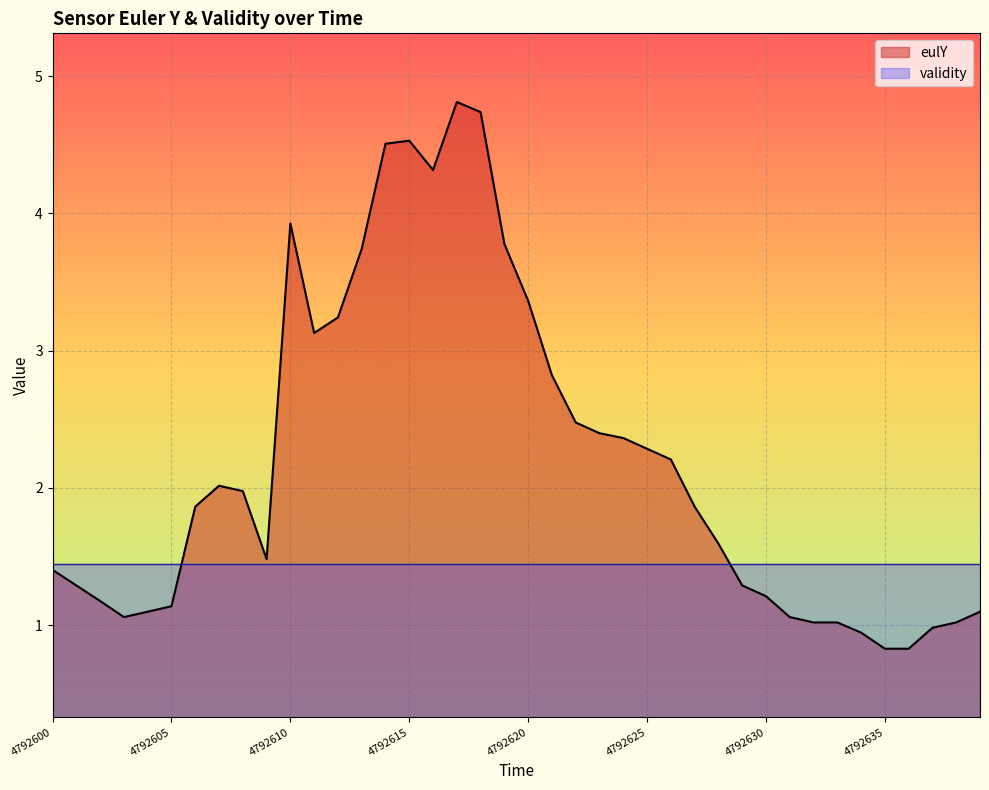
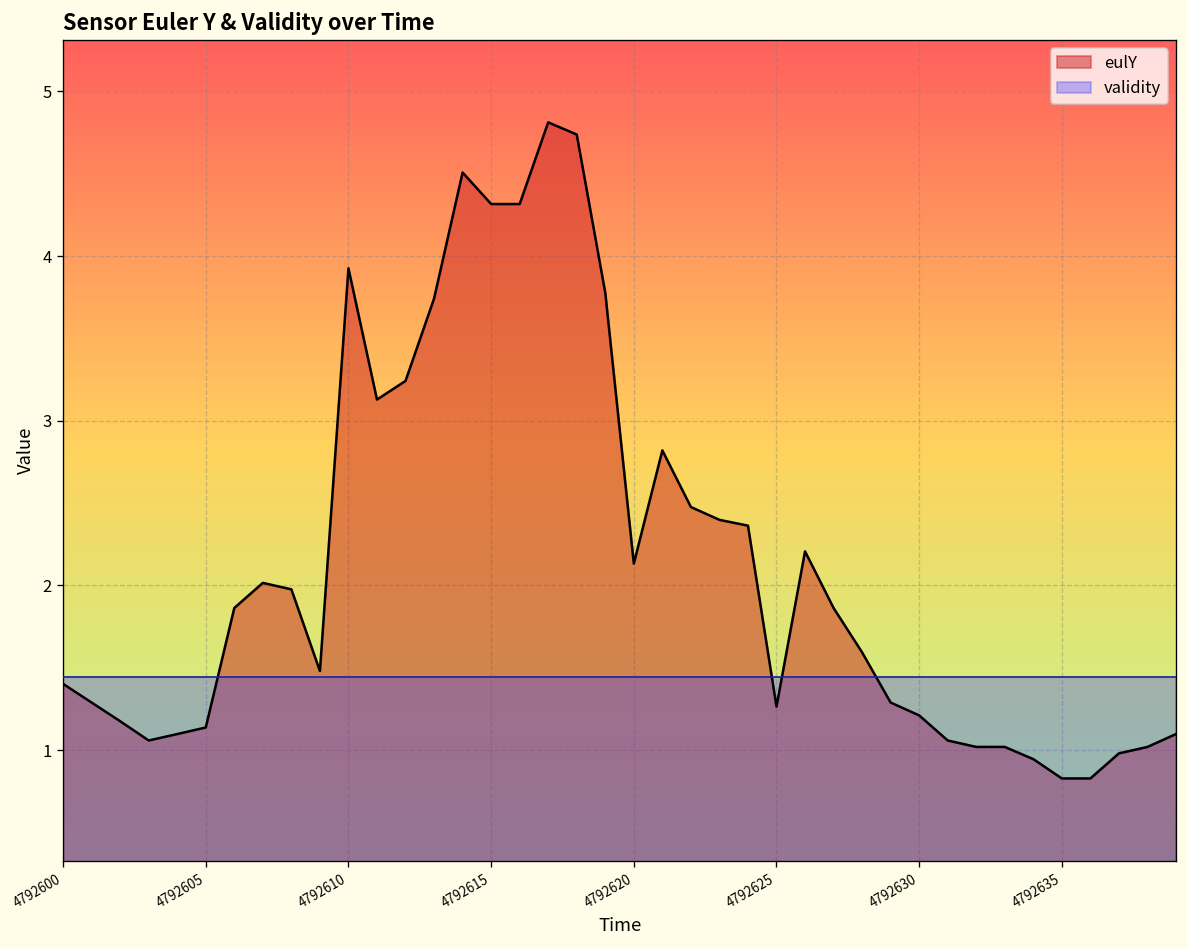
  {
    "eulY": {
      "4792600": 1.40,
      "4792605": 1.14,
      "4792610": 3.93,
-     "4792615": 4.53,
-     "4792620": 3.36,
-     "4792625": 2.29,
+     "4792615": 4.32,
+     "4792620": 2.13,
+     "4792625": 1.26,
      "4792630": 1.21,
      "4792635": 0.83
    },
    "validity": {
      "4792600": 1.44,
      "4792605": 1.44,
      "4792610": 1.44,
      "4792615": 1.44,
      "4792620": 1.44,
      "4792625": 1.44,
      "4792630": 1.44,
      "4792635": 1.44
    }
  }
